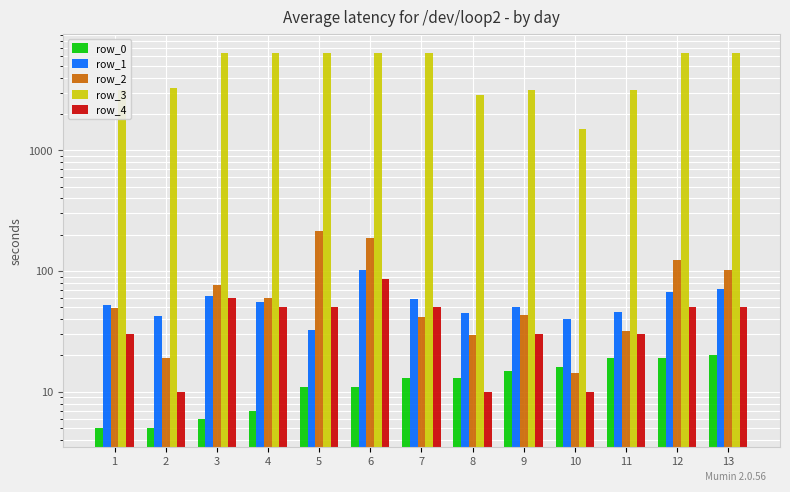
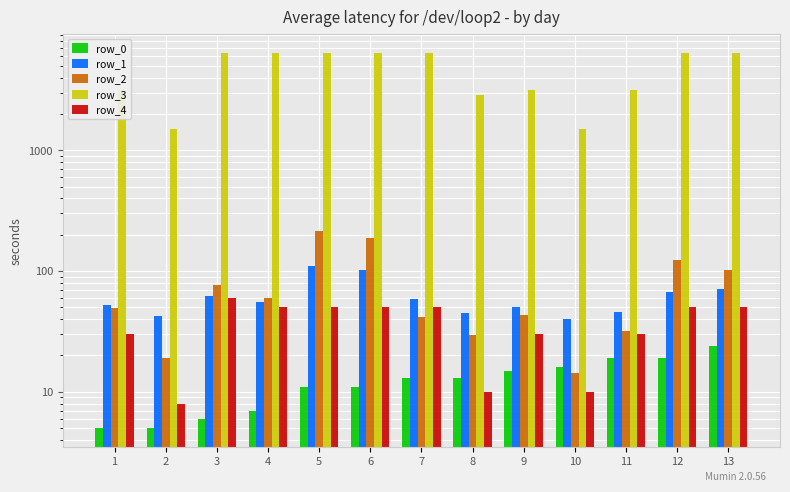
  {
    "row_0": {
      "1": 5,
      "2": 5,
      "3": 6,
      "4": 7,
      "5": 11,
      "6": 11,
      "7": 13,
      "8": 13,
      "9": 15,
      "10": 16,
      "11": 19,
      "12": 19,
-     "13": 20
+     "13": 24
    },
    "row_1": {
      "1": 52,
      "2": 43,
      "3": 60,
      "4": 60,
-     "5": 32,
+     "5": 110,
      "6": 100,
      "7": 60,
      "8": 45,
      "9": 50,
      "10": 40,
      "11": 46,
      "12": 70,
      "13": 70
    },
    "row_2": {
      "1": 49,
      "2": 19,
      "3": 80,
      "4": 60,
      "5": 210,
      "6": 190,
      "7": 41,
      "8": 29,
      "9": 44,
      "10": 14,
      "11": 32,
      "12": 120,
      "13": 100
    },
    "row_3": {
-     "2": 3300,
+     "2": 1500,
      "3": 6000,
      "4": 6000,
      "5": 6000,
      "6": 6000,
      "7": 6000,
      "8": 2900,
      "9": 3100,
      "10": 1500,
      "11": 3100,
      "12": 6000
    },
    "row_4": {
      "1": 30,
-     "2": 10,
+     "2": 8,
      "3": 60,
      "4": 50,
      "5": 50,
-     "6": 90,
+     "6": 50,
      "7": 50,
      "8": 10,
      "9": 30,
      "10": 10,
      "11": 30,
      "12": 50,
      "13": 50
    }
  }
